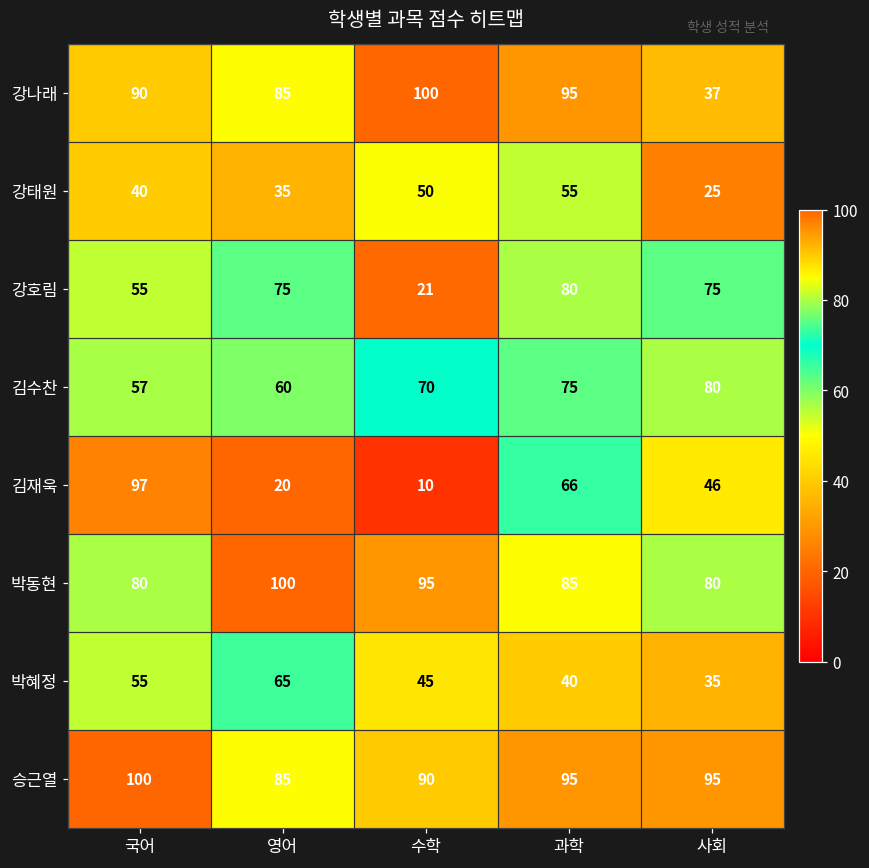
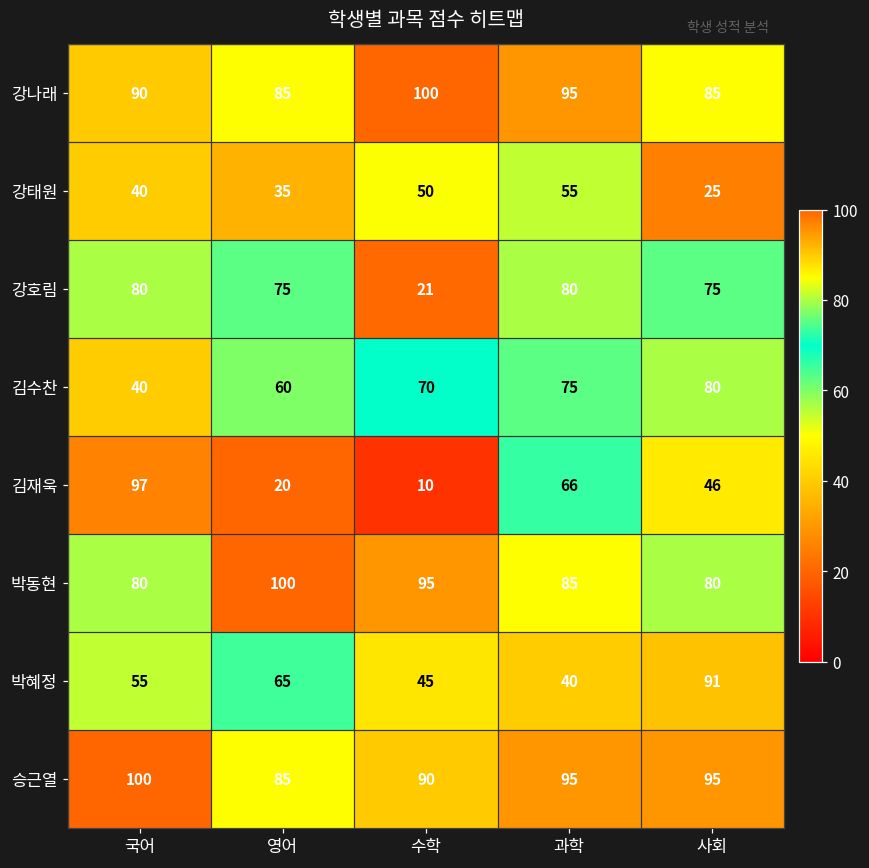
  {
    "강나래": {
      "국어": 90,
      "영어": 85,
      "수학": 100,
      "과학": 95,
-     "사회": 37
+     "사회": 85
    },
    "강태원": {
      "국어": 40,
      "영어": 35,
      "수학": 50,
      "과학": 55,
      "사회": 25
    },
    "강호림": {
-     "국어": 55,
+     "국어": 80,
      "영어": 75,
      "수학": 21,
      "과학": 80,
      "사회": 75
    },
    "김수찬": {
-     "국어": 57,
+     "국어": 40,
      "영어": 60,
      "수학": 70,
      "과학": 75,
      "사회": 80
    },
    "김재욱": {
      "국어": 97,
      "영어": 20,
      "수학": 10,
      "과학": 66,
      "사회": 46
    },
    "박동현": {
      "국어": 80,
      "영어": 100,
      "수학": 95,
      "과학": 85,
      "사회": 80
    },
    "박혜정": {
      "국어": 55,
      "영어": 65,
      "수학": 45,
      "과학": 40,
-     "사회": 35
+     "사회": 91
    },
    "승근열": {
      "국어": 100,
      "영어": 85,
      "수학": 90,
      "과학": 95,
      "사회": 95
    }
  }
